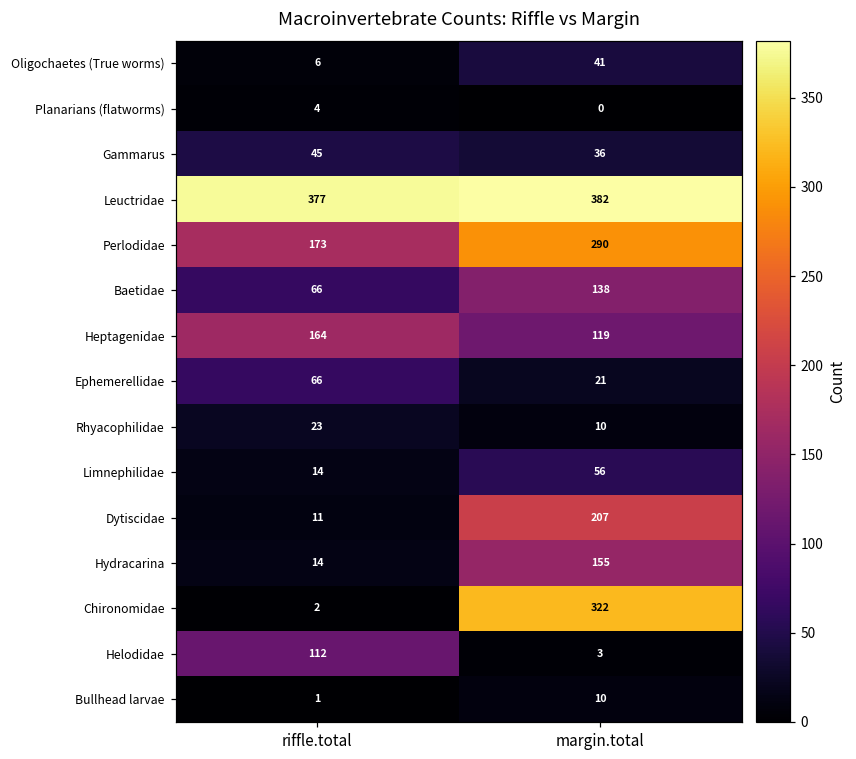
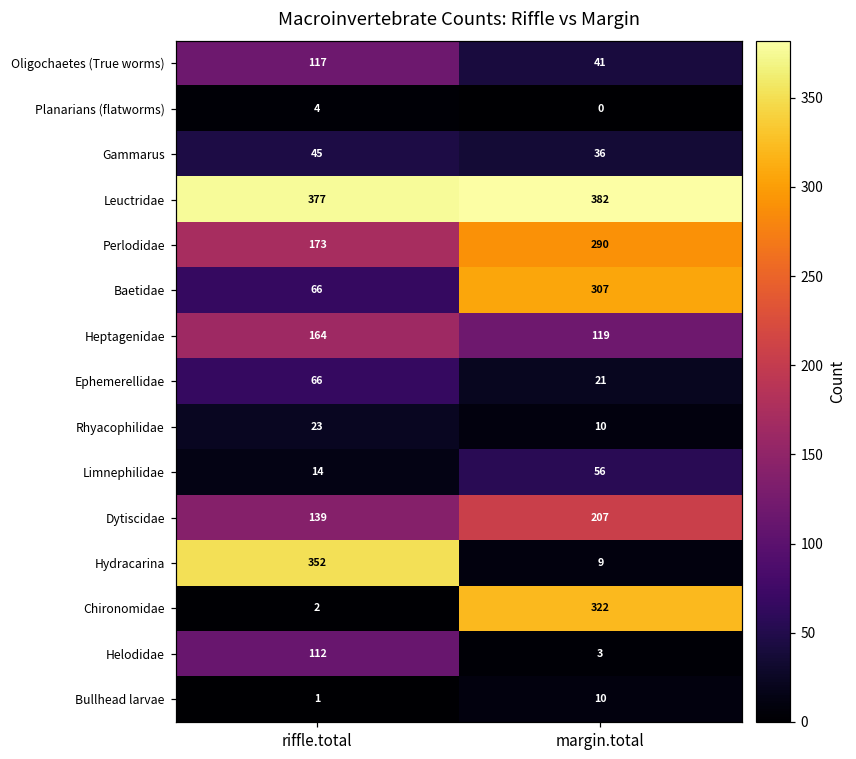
  {
    "Oligochaetes (True worms)": {
-     "riffle.total": 6,
+     "riffle.total": 117,
      "margin.total": 41
    },
    "Planarians (flatworms)": {
      "riffle.total": 4,
      "margin.total": 0
    },
    "Gammarus": {
      "riffle.total": 45,
      "margin.total": 36
    },
    "Leuctridae": {
      "riffle.total": 377,
      "margin.total": 382
    },
    "Perlodidae": {
      "riffle.total": 173,
      "margin.total": 290
    },
    "Baetidae": {
      "riffle.total": 66,
-     "margin.total": 138
+     "margin.total": 307
    },
    "Heptagenidae": {
      "riffle.total": 164,
      "margin.total": 119
    },
    "Ephemerellidae": {
      "riffle.total": 66,
      "margin.total": 21
    },
    "Rhyacophilidae": {
      "riffle.total": 23,
      "margin.total": 10
    },
    "Limnephilidae": {
      "riffle.total": 14,
      "margin.total": 56
    },
    "Dytiscidae": {
-     "riffle.total": 11,
+     "riffle.total": 139,
      "margin.total": 207
    },
    "Hydracarina": {
-     "riffle.total": 14,
-     "margin.total": 155
+     "riffle.total": 352,
+     "margin.total": 9
    },
    "Chironomidae": {
      "riffle.total": 2,
      "margin.total": 322
    },
    "Helodidae": {
      "riffle.total": 112,
      "margin.total": 3
    },
    "Bullhead larvae": {
      "riffle.total": 1,
      "margin.total": 10
    }
  }
